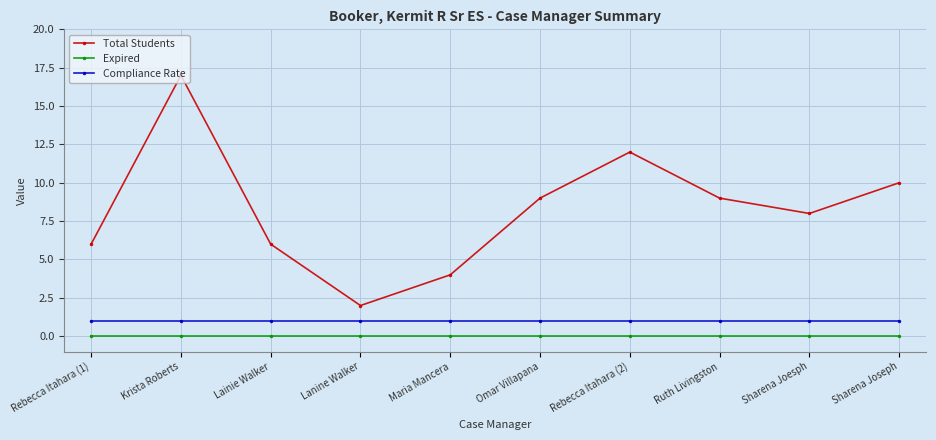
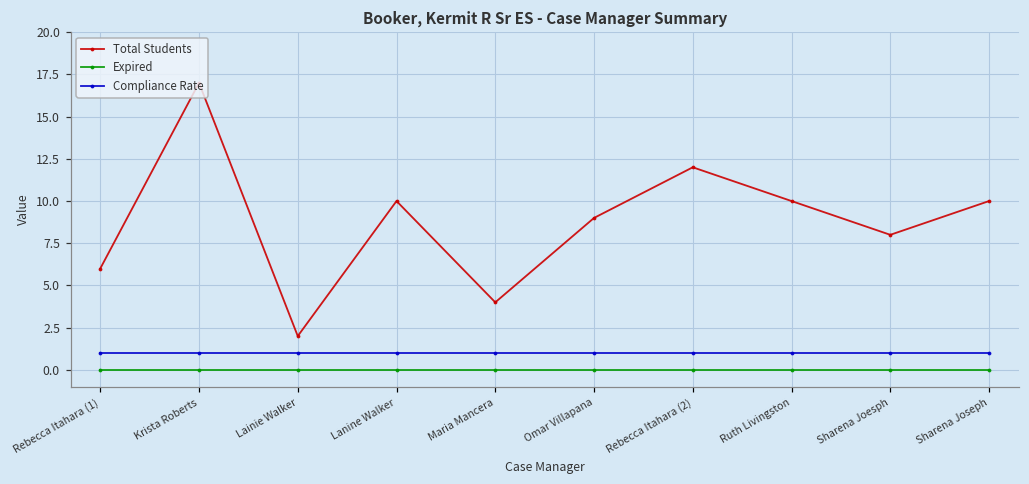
  {
    "Total Students": {
      "Rebecca Itahara (1)": 6,
-     "Lainie Walker": 6,
-     "Lanine Walker": 2,
+     "Lainie Walker": 2,
+     "Lanine Walker": 10,
      "Maria Mancera": 4,
      "Omar Villapana": 9,
      "Rebecca Itahara (2)": 12,
-     "Ruth Livingston": 9,
+     "Ruth Livingston": 10,
      "Sharena Joesph": 8,
      "Sharena Joseph": 10
    },
    "Expired": {
      "Rebecca Itahara (1)": 0,
      "Krista Roberts": 0,
      "Lainie Walker": 0,
      "Lanine Walker": 0,
      "Maria Mancera": 0,
      "Omar Villapana": 0,
      "Rebecca Itahara (2)": 0,
      "Ruth Livingston": 0,
      "Sharena Joesph": 0,
      "Sharena Joseph": 0
    },
    "Compliance Rate": {
      "Rebecca Itahara (1)": 1,
      "Krista Roberts": 1,
      "Lainie Walker": 1,
      "Lanine Walker": 1,
      "Maria Mancera": 1,
      "Omar Villapana": 1,
      "Rebecca Itahara (2)": 1,
      "Ruth Livingston": 1,
      "Sharena Joesph": 1,
      "Sharena Joseph": 1
    }
  }
